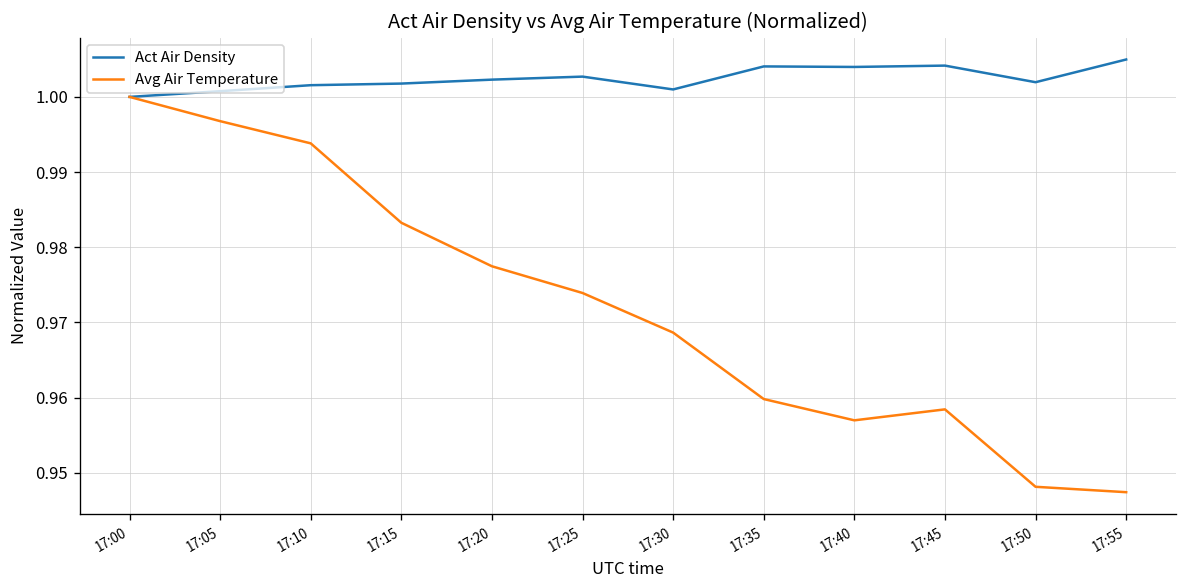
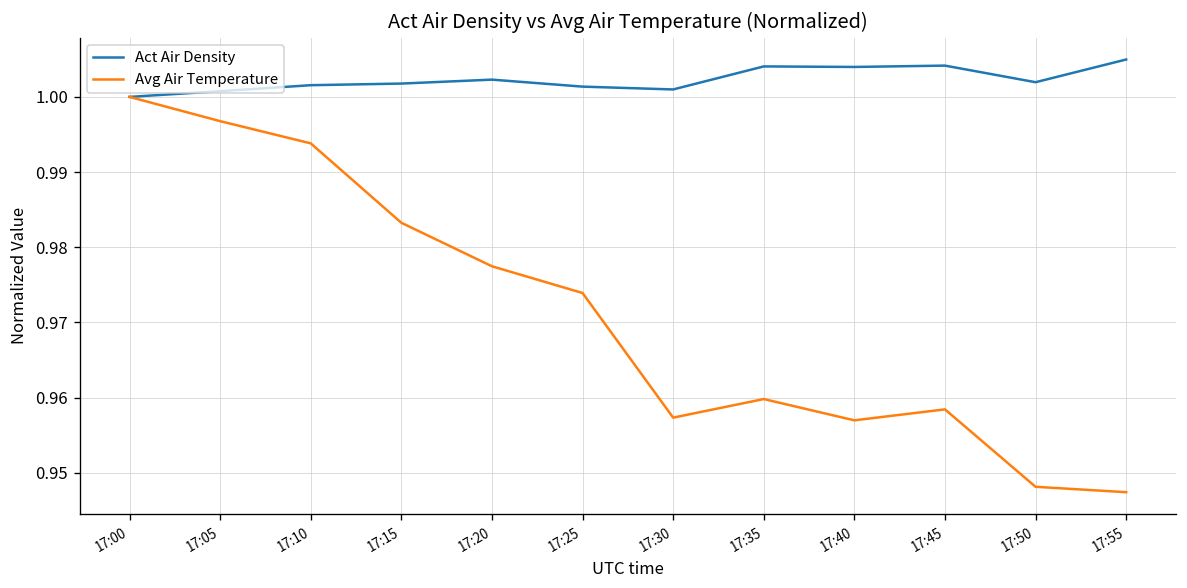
  {
    "Act Air Density": {
      "17:10": 1.002,
      "17:15": 1.002,
      "17:20": 1.002,
-     "17:25": 1.003,
+     "17:25": 1.001,
      "17:30": 1.001,
      "17:35": 1.004,
      "17:40": 1.004,
      "17:45": 1.004,
      "17:50": 1.002,
      "17:55": 1.005
    },
    "Avg Air Temperature": {
      "17:05": 0.997,
      "17:10": 0.994,
      "17:15": 0.983,
      "17:20": 0.977,
      "17:25": 0.974,
-     "17:30": 0.969,
+     "17:30": 0.957,
      "17:35": 0.960,
      "17:40": 0.957,
      "17:45": 0.958,
      "17:50": 0.948,
      "17:55": 0.947
    }
  }
